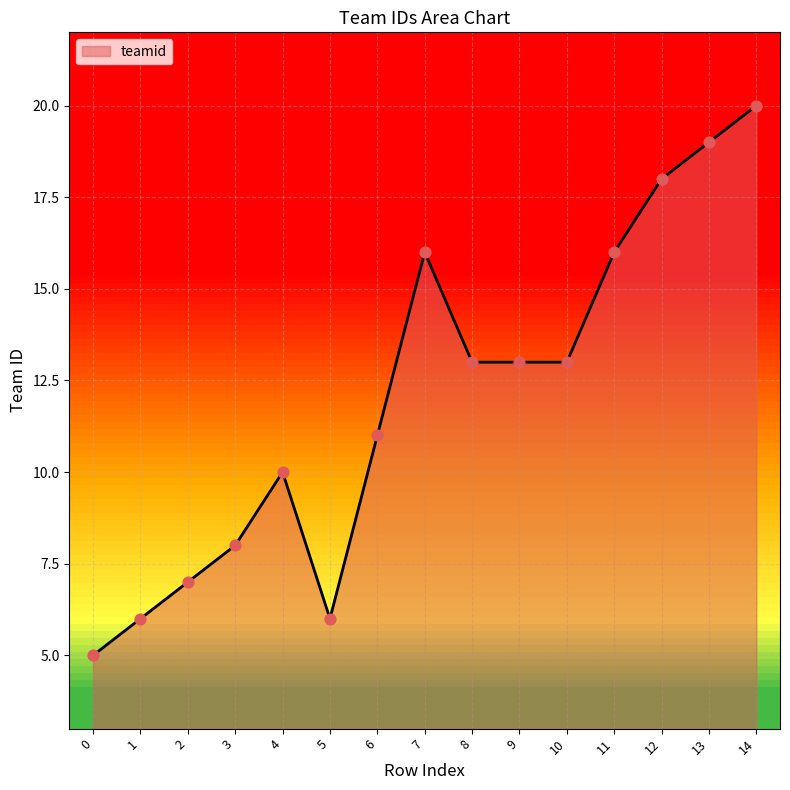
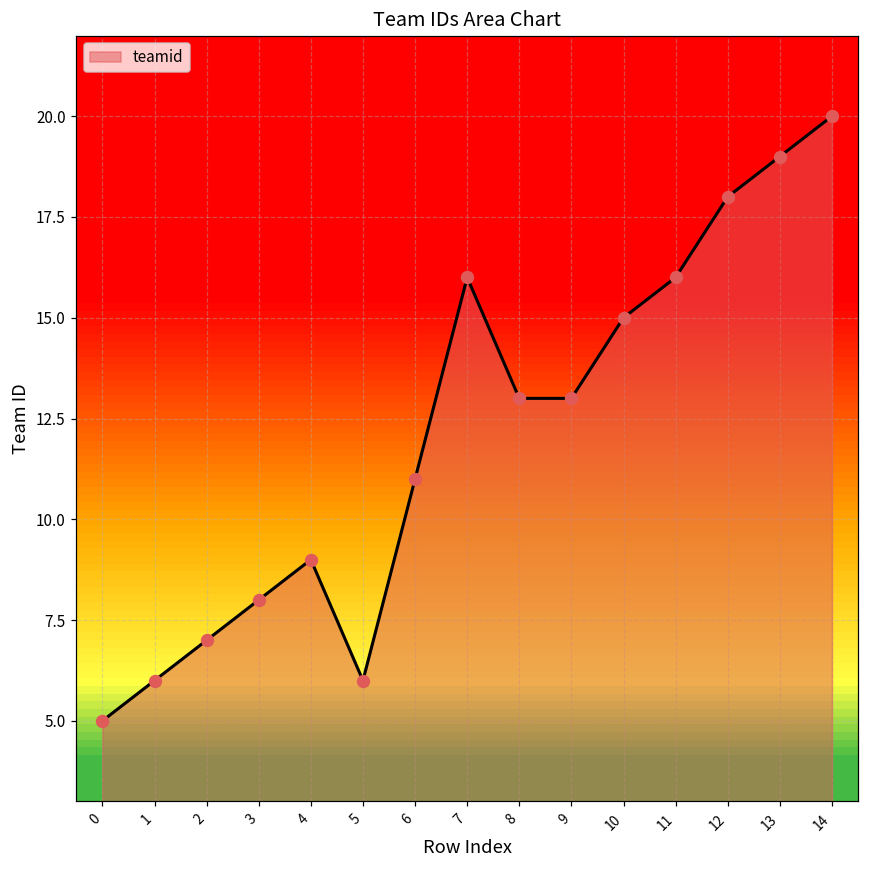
  {
    "0": 5,
    "1": 6,
    "2": 7,
    "3": 8,
-   "4": 10,
+   "4": 9,
    "5": 6,
    "6": 11,
    "7": 16,
    "8": 13,
    "9": 13,
-   "10": 13,
+   "10": 15,
    "11": 16,
    "12": 18,
    "13": 19,
    "14": 20
  }
